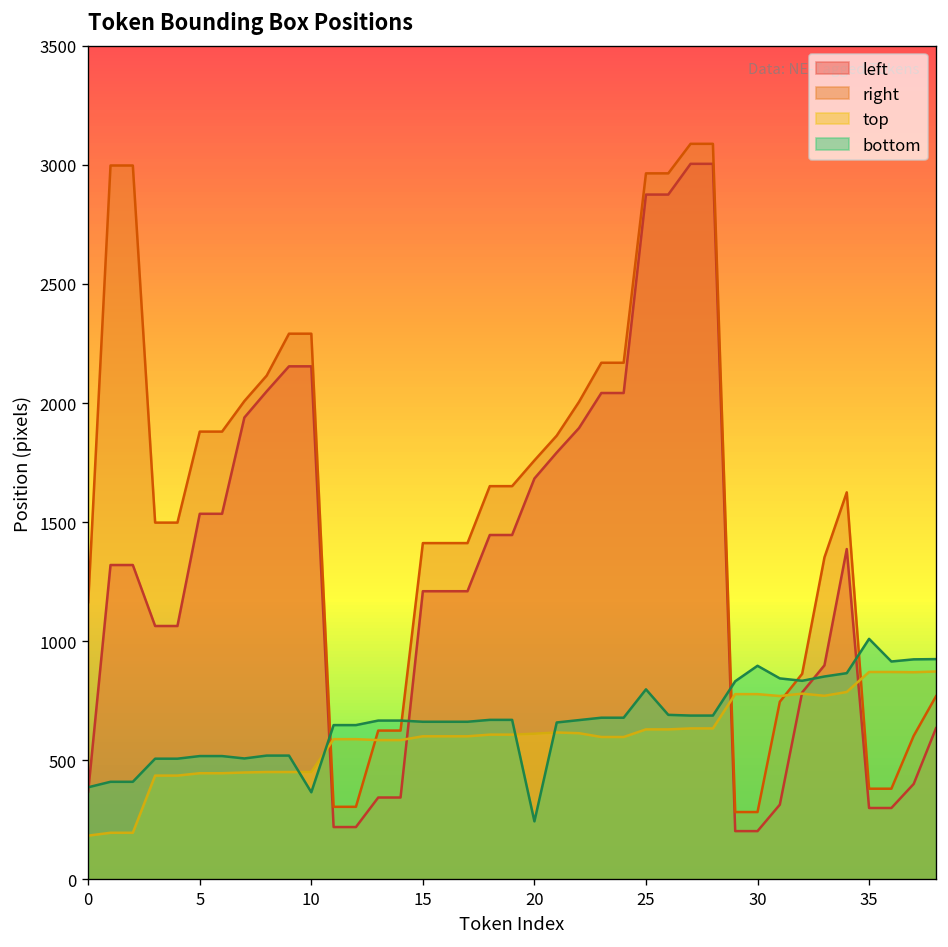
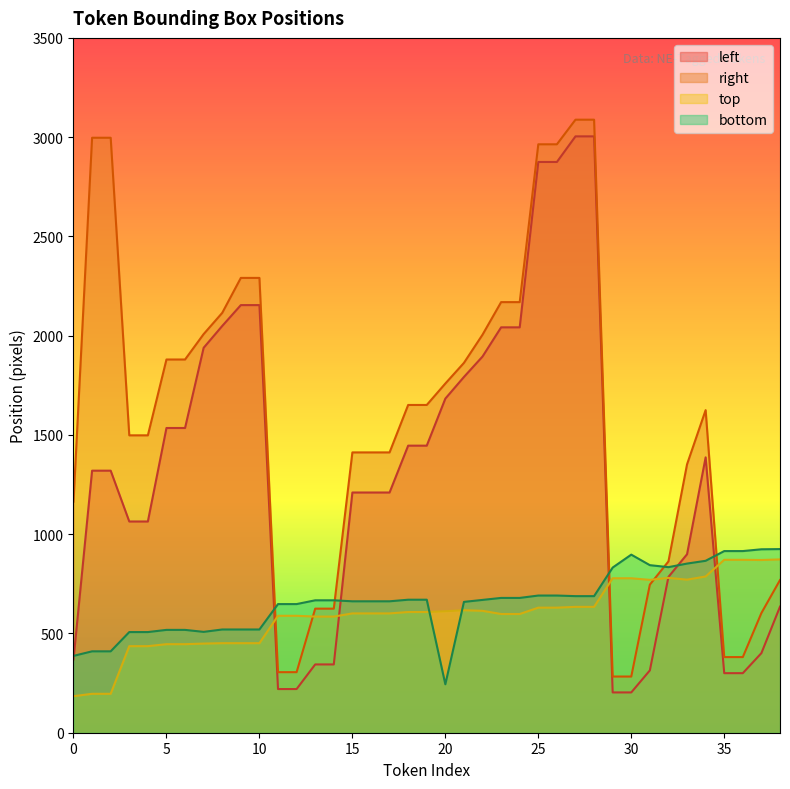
  {
    "bottom": {
      "0": 390,
      "5": 520,
-     "10": 370,
+     "10": 520,
      "15": 660,
      "20": 240,
-     "25": 800,
+     "25": 690,
      "30": 900,
-     "35": 1010
+     "35": 920
    }
  }
